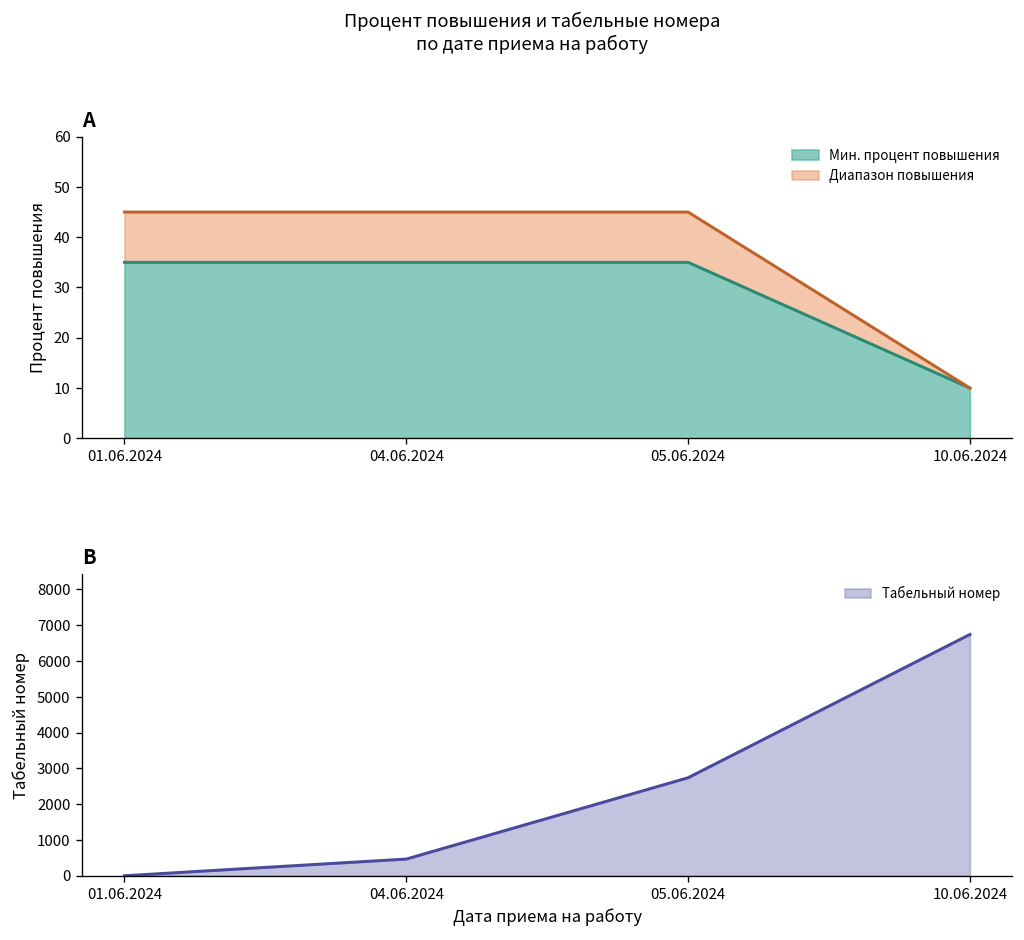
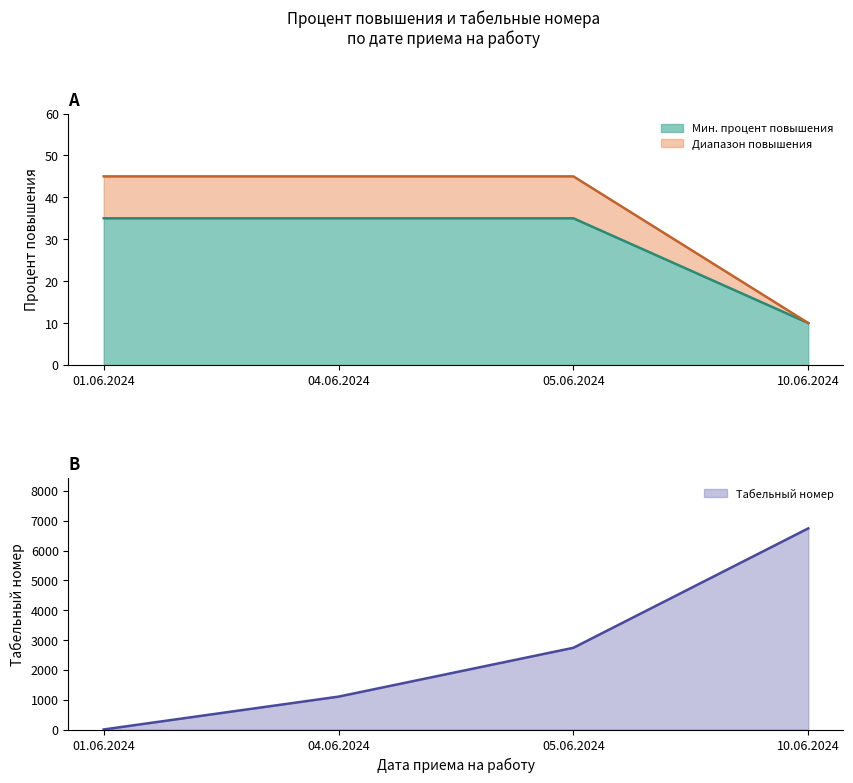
  {
    "B": {
      "01.06.2024": 0,
-     "04.06.2024": 500,
+     "04.06.2024": 1100,
      "05.06.2024": 2700,
      "10.06.2024": 6700
    }
  }
